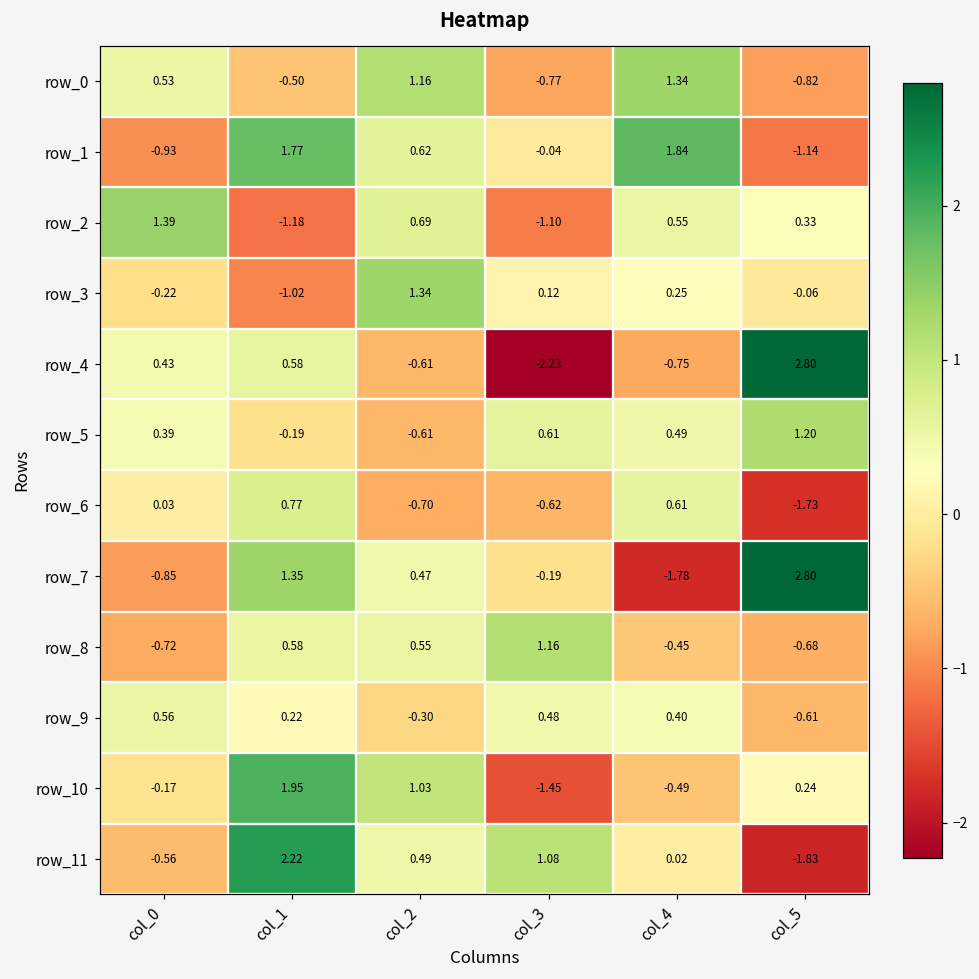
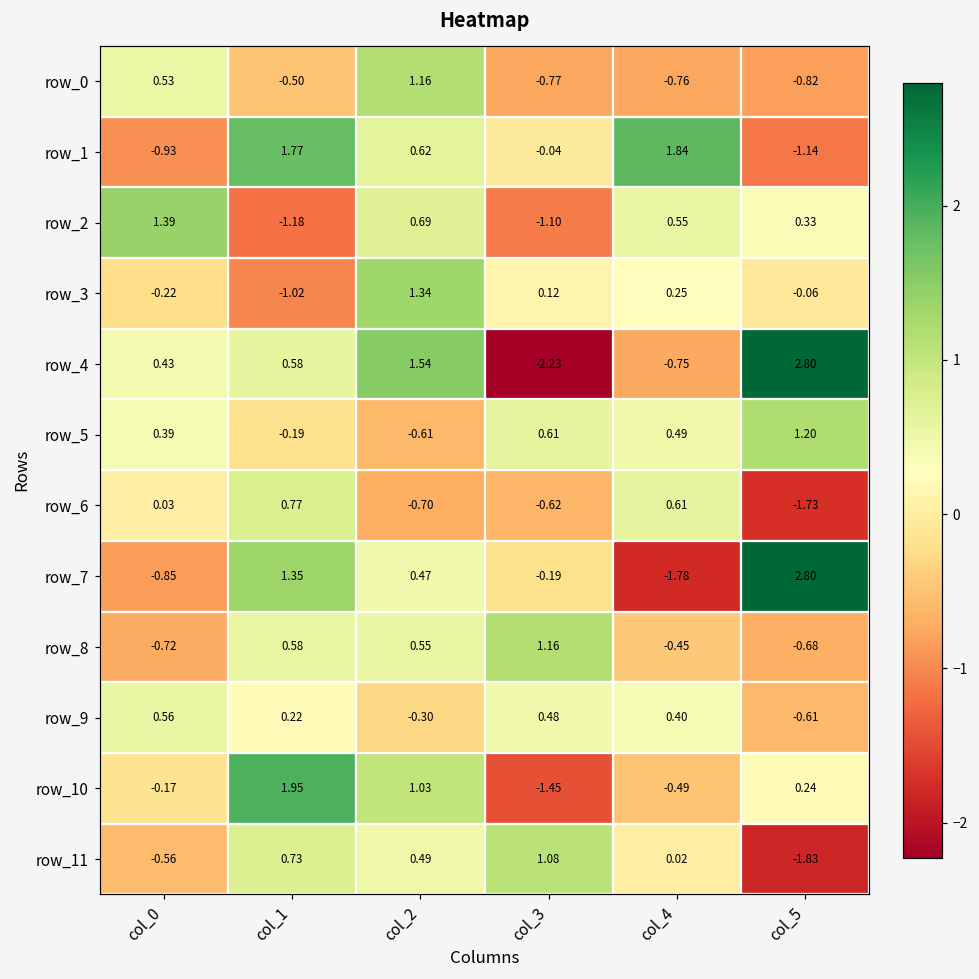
  {
    "row_0": {
      "col_0": 0.53,
      "col_1": -0.50,
      "col_2": 1.16,
      "col_3": -0.77,
-     "col_4": 1.34,
+     "col_4": -0.76,
      "col_5": -0.82
    },
    "row_1": {
      "col_0": -0.93,
      "col_1": 1.77,
      "col_2": 0.62,
      "col_3": -0.04,
      "col_4": 1.84,
      "col_5": -1.14
    },
    "row_2": {
      "col_0": 1.39,
      "col_1": -1.18,
      "col_2": 0.69,
      "col_3": -1.10,
      "col_4": 0.55,
      "col_5": 0.33
    },
    "row_3": {
      "col_0": -0.22,
      "col_1": -1.02,
      "col_2": 1.34,
      "col_3": 0.12,
      "col_4": 0.25,
      "col_5": -0.06
    },
    "row_4": {
      "col_0": 0.43,
      "col_1": 0.58,
-     "col_2": -0.61,
+     "col_2": 1.54,
      "col_3": -2.23,
      "col_4": -0.75,
      "col_5": 2.80
    },
    "row_5": {
      "col_0": 0.39,
      "col_1": -0.19,
      "col_2": -0.61,
      "col_3": 0.61,
      "col_4": 0.49,
      "col_5": 1.20
    },
    "row_6": {
      "col_0": 0.03,
      "col_1": 0.77,
      "col_2": -0.70,
      "col_3": -0.62,
      "col_4": 0.61,
      "col_5": -1.73
    },
    "row_7": {
      "col_0": -0.85,
      "col_1": 1.35,
      "col_2": 0.47,
      "col_3": -0.19,
      "col_4": -1.78,
      "col_5": 2.80
    },
    "row_8": {
      "col_0": -0.72,
      "col_1": 0.58,
      "col_2": 0.55,
      "col_3": 1.16,
      "col_4": -0.45,
      "col_5": -0.68
    },
    "row_9": {
      "col_0": 0.56,
      "col_1": 0.22,
      "col_2": -0.30,
      "col_3": 0.48,
      "col_4": 0.40,
      "col_5": -0.61
    },
    "row_10": {
      "col_0": -0.17,
      "col_1": 1.95,
      "col_2": 1.03,
      "col_3": -1.45,
      "col_4": -0.49,
      "col_5": 0.24
    },
    "row_11": {
      "col_0": -0.56,
-     "col_1": 2.22,
+     "col_1": 0.73,
      "col_2": 0.49,
      "col_3": 1.08,
      "col_4": 0.02,
      "col_5": -1.83
    }
  }
